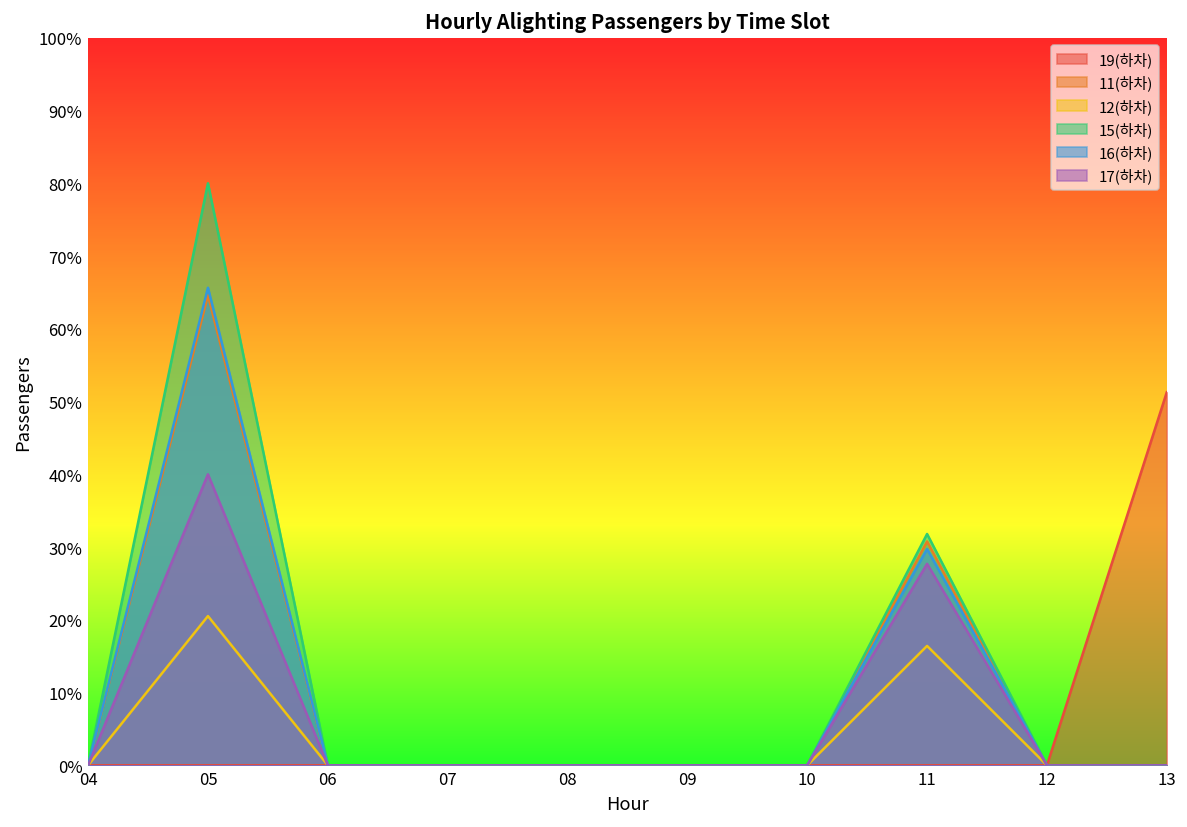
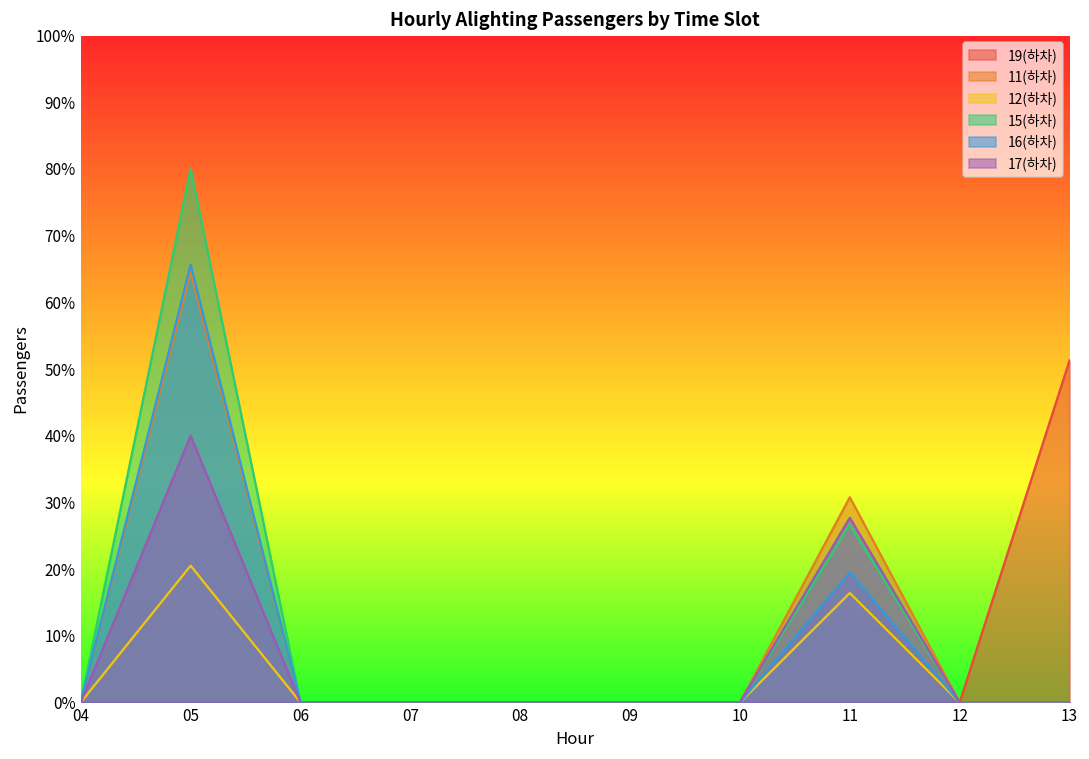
  {
    "12(하차)": {
      "05": "21%",
      "11": "16%"
    },
    "15(하차)": {
      "05": "80%",
-     "11": "32%"
+     "11": "27%"
    },
    "16(하차)": {
      "05": "66%",
-     "11": "30%"
+     "11": "19%"
    },
    "17(하차)": {
      "05": "40%",
      "11": "28%"
    }
  }
